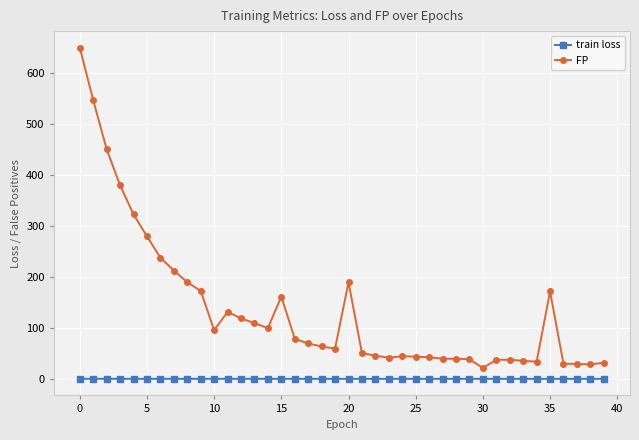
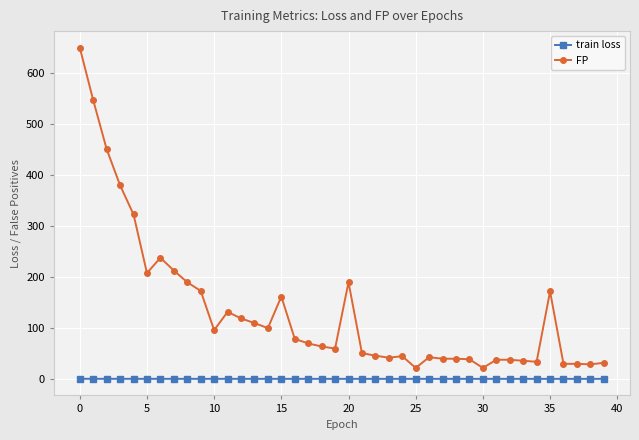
  {
    "train loss": {
      "0": 0,
      "5": 0,
      "10": 0,
      "15": 0,
      "20": 0,
      "25": 0,
      "30": 0,
      "35": 0
    },
    "FP": {
      "0": 650,
-     "5": 280,
+     "5": 210,
      "10": 100,
      "15": 160,
      "20": 190,
-     "25": 40,
+     "25": 20,
      "30": 20,
      "35": 170
    }
  }
